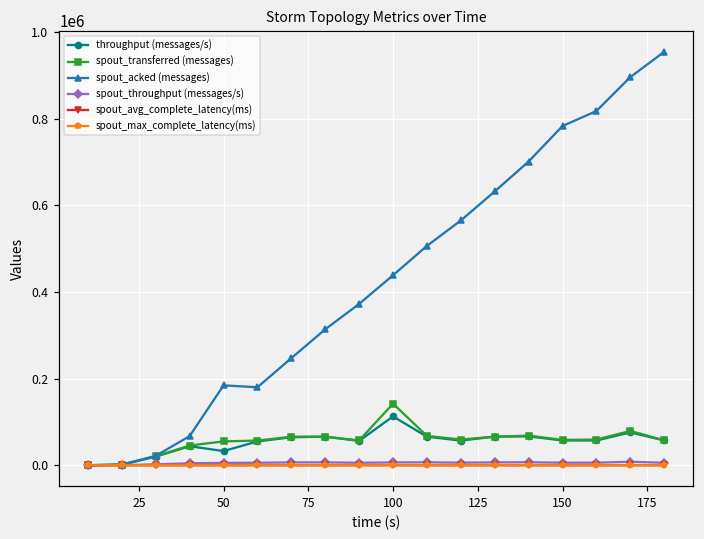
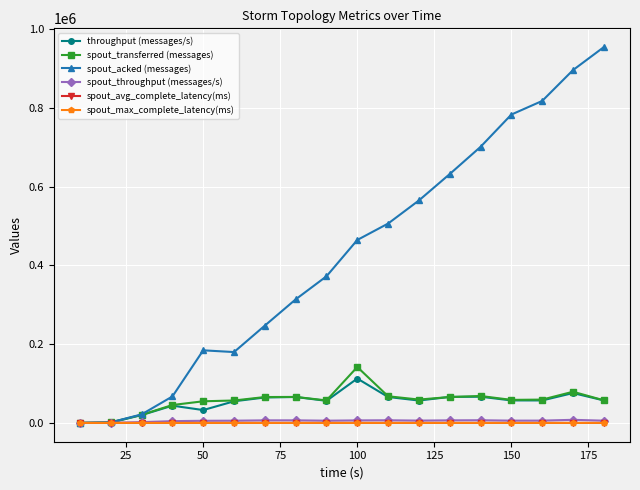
  {
    "throughput (messages/s)": {
      "50": 30000,
      "100": 110000
    },
    "spout_transferred (messages)": {
      "50": 50000,
      "100": 140000
    },
    "spout_acked (messages)": {
      "50": 180000,
-     "100": 440000,
+     "100": 460000,
      "150": 780000
    }
  }
